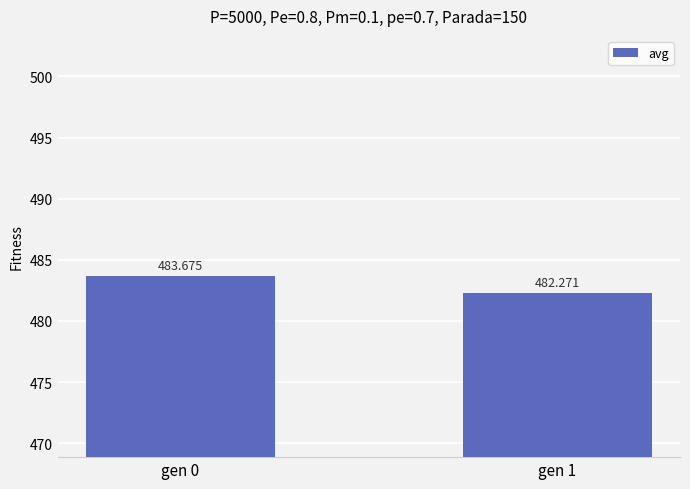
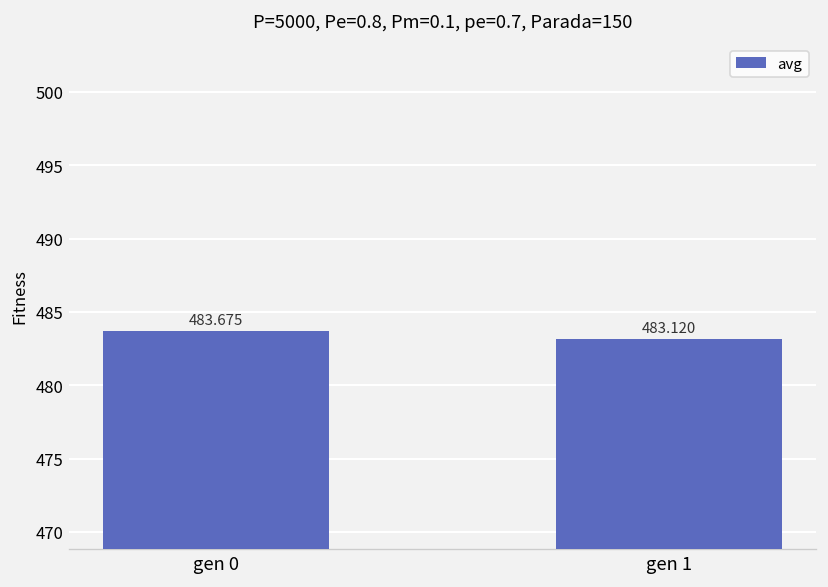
  {
    "gen 0": 483.675,
-   "gen 1": 482.271
+   "gen 1": 483.120
  }
